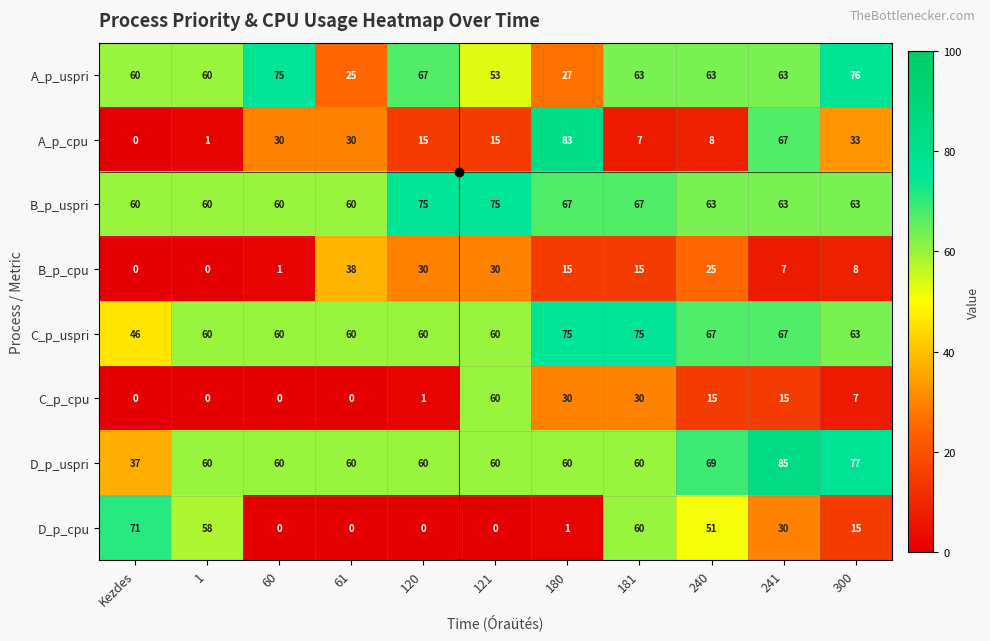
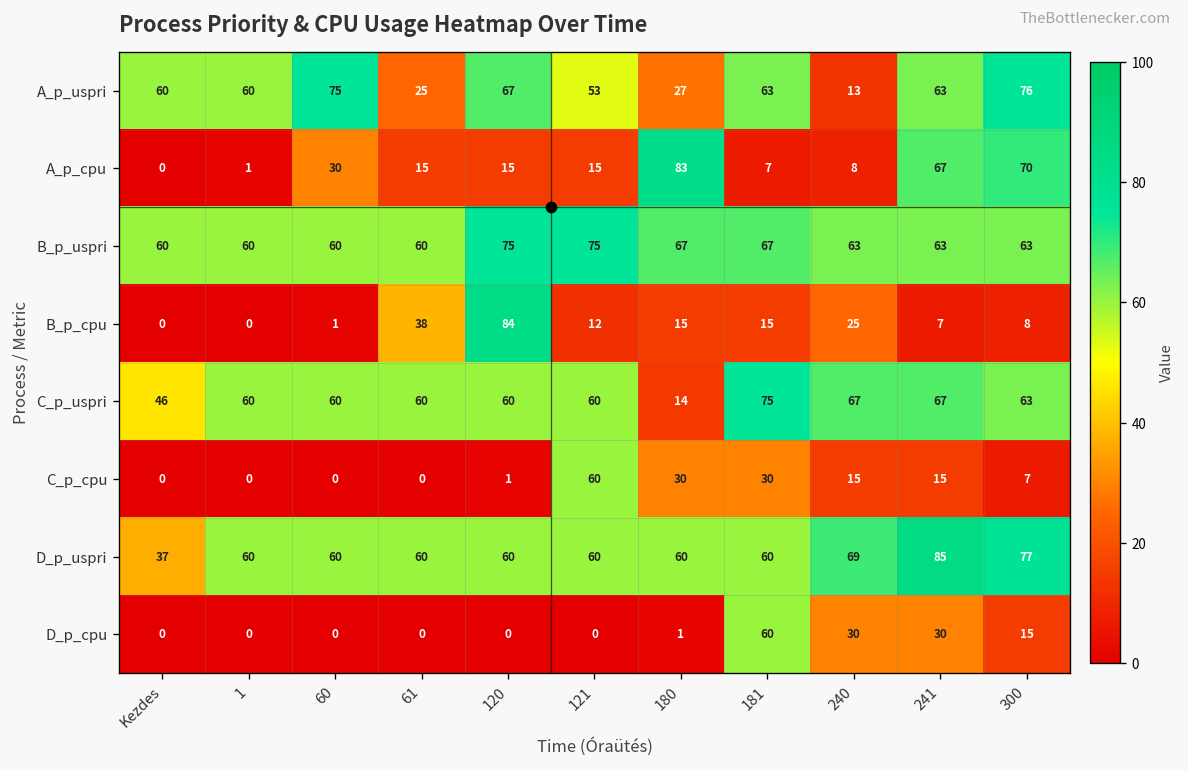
  {
    "A_p_uspri": {
      "Kezdes": 60,
      "1": 60,
      "60": 75,
      "61": 25,
      "120": 67,
      "121": 53,
      "180": 27,
      "181": 63,
-     "240": 63,
+     "240": 13,
      "241": 63,
      "300": 76
    },
    "A_p_cpu": {
      "Kezdes": 0,
      "1": 1,
      "60": 30,
-     "61": 30,
+     "61": 15,
      "120": 15,
      "121": 15,
      "180": 83,
      "181": 7,
      "240": 8,
      "241": 67,
-     "300": 33
+     "300": 70
    },
    "B_p_uspri": {
      "Kezdes": 60,
      "1": 60,
      "60": 60,
      "61": 60,
      "120": 75,
      "121": 75,
      "180": 67,
      "181": 67,
      "240": 63,
      "241": 63,
      "300": 63
    },
    "B_p_cpu": {
      "Kezdes": 0,
      "1": 0,
      "60": 1,
      "61": 38,
-     "120": 30,
-     "121": 30,
+     "120": 84,
+     "121": 12,
      "180": 15,
      "181": 15,
      "240": 25,
      "241": 7,
      "300": 8
    },
    "C_p_uspri": {
      "Kezdes": 46,
      "1": 60,
      "60": 60,
      "61": 60,
      "120": 60,
      "121": 60,
-     "180": 75,
+     "180": 14,
      "181": 75,
      "240": 67,
      "241": 67,
      "300": 63
    },
    "C_p_cpu": {
      "Kezdes": 0,
      "1": 0,
      "60": 0,
      "61": 0,
      "120": 1,
      "121": 60,
      "180": 30,
      "181": 30,
      "240": 15,
      "241": 15,
      "300": 7
    },
    "D_p_uspri": {
      "Kezdes": 37,
      "1": 60,
      "60": 60,
      "61": 60,
      "120": 60,
      "121": 60,
      "180": 60,
      "181": 60,
      "240": 69,
      "241": 85,
      "300": 77
    },
    "D_p_cpu": {
-     "Kezdes": 71,
-     "1": 58,
+     "Kezdes": 0,
+     "1": 0,
      "60": 0,
      "61": 0,
      "120": 0,
      "121": 0,
      "180": 1,
      "181": 60,
-     "240": 51,
+     "240": 30,
      "241": 30,
      "300": 15
    }
  }
